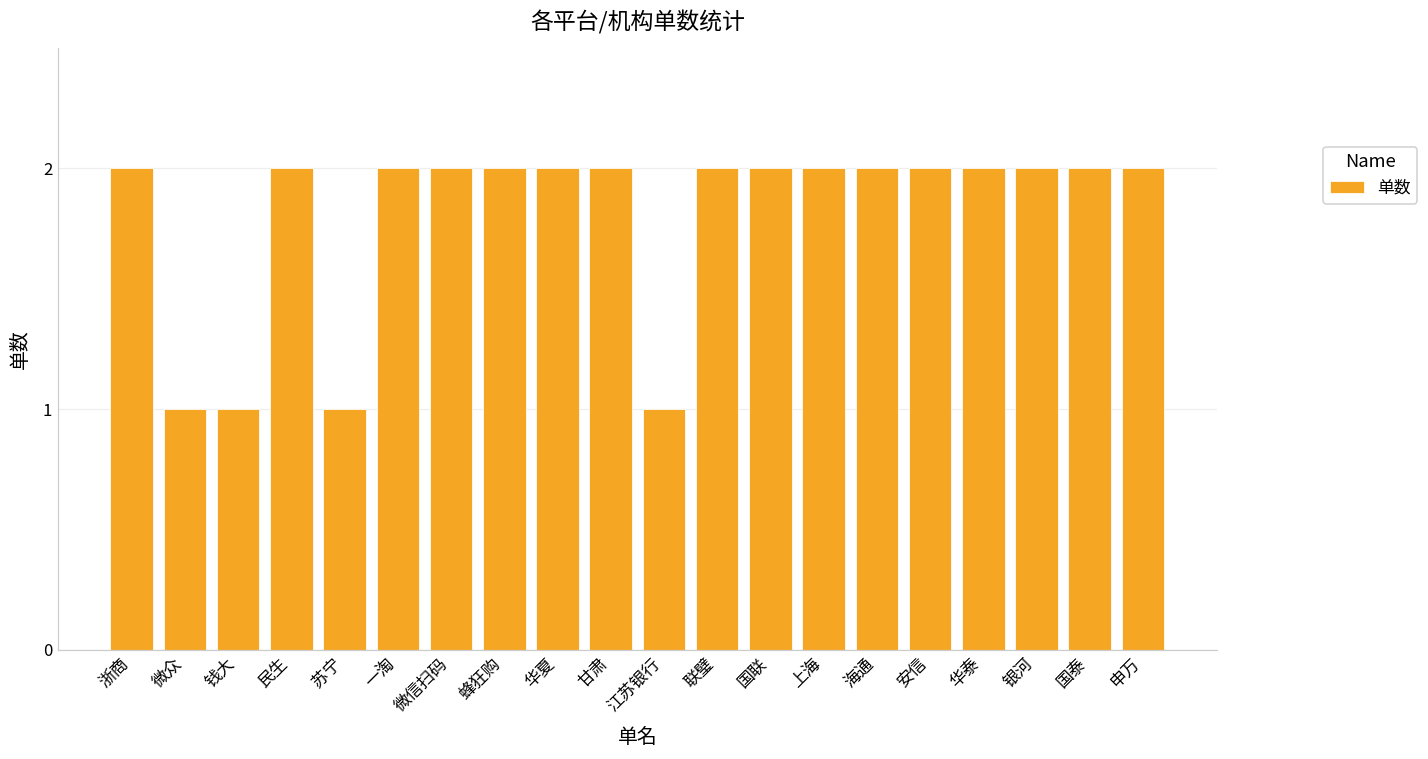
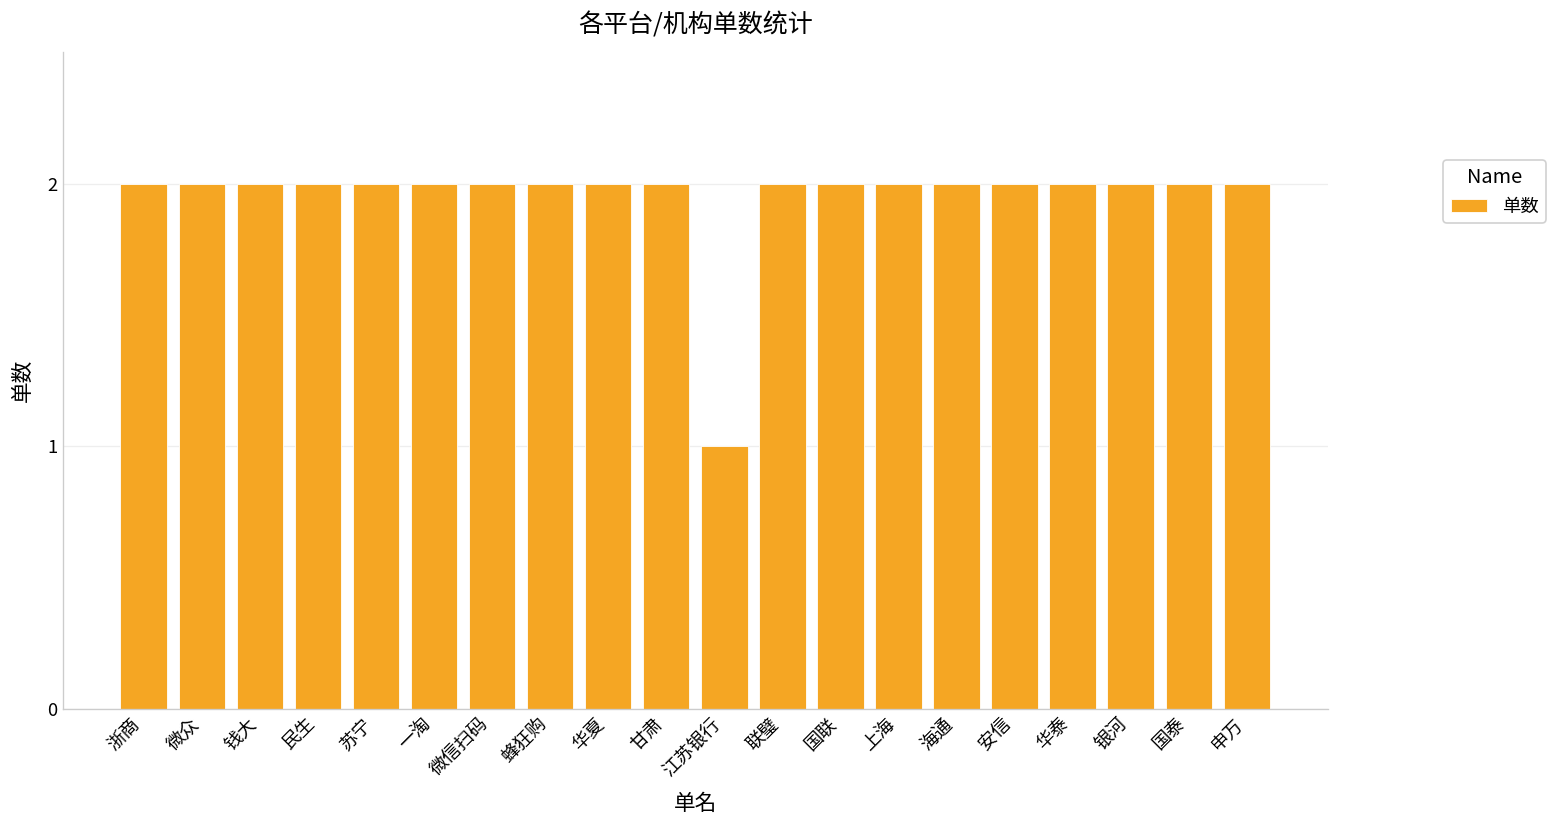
  {
    "浙商": 2,
-   "微众": 1,
-   "钱大": 1,
+   "微众": 2,
+   "钱大": 2,
    "民生": 2,
-   "苏宁": 1,
+   "苏宁": 2,
    "一淘": 2,
    "微信扫码": 2,
    "蜂狂购": 2,
    "华夏": 2,
    "甘肃": 2,
    "江苏银行": 1,
    "联璧": 2,
    "国联": 2,
    "上海": 2,
    "海通": 2,
    "安信": 2,
    "华泰": 2,
    "银河": 2,
    "国泰": 2,
    "申万": 2
  }
